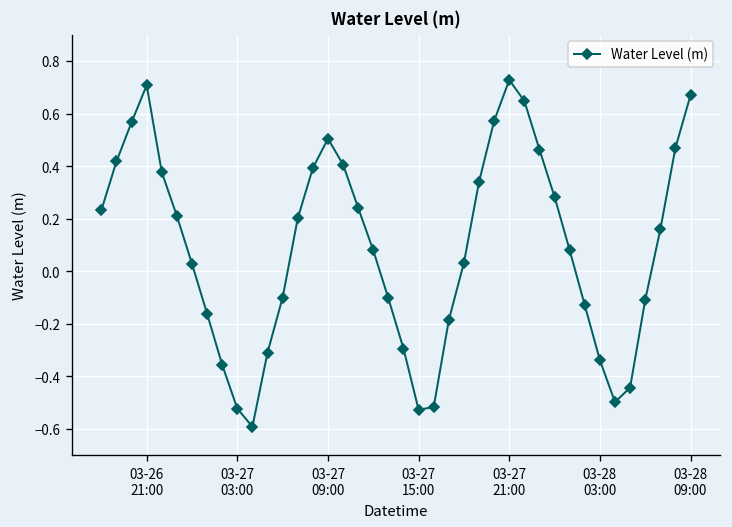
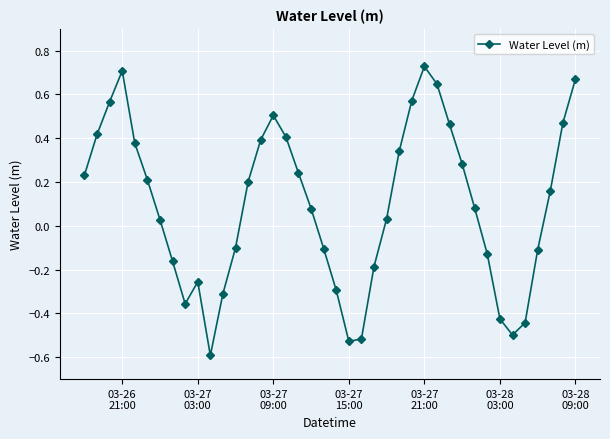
  {
    "03-26 21:00": 0.71,
-   "03-27 03:00": -0.52,
+   "03-27 03:00": -0.26,
    "03-27 09:00": 0.50,
    "03-27 15:00": -0.53,
    "03-27 21:00": 0.73,
-   "03-28 03:00": -0.34,
+   "03-28 03:00": -0.43,
    "03-28 09:00": 0.67
  }
